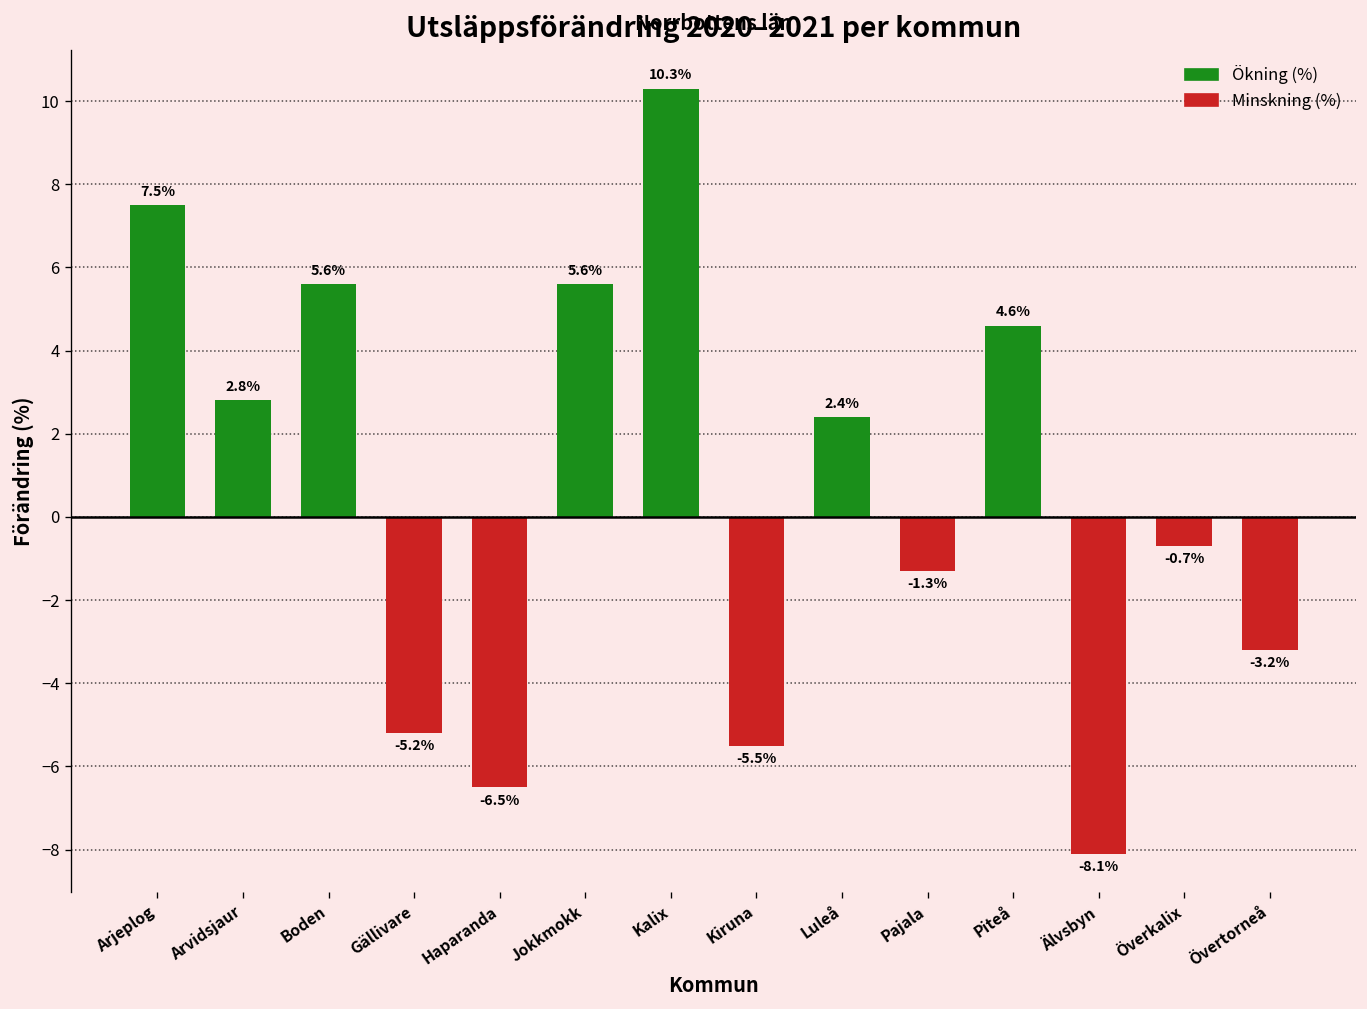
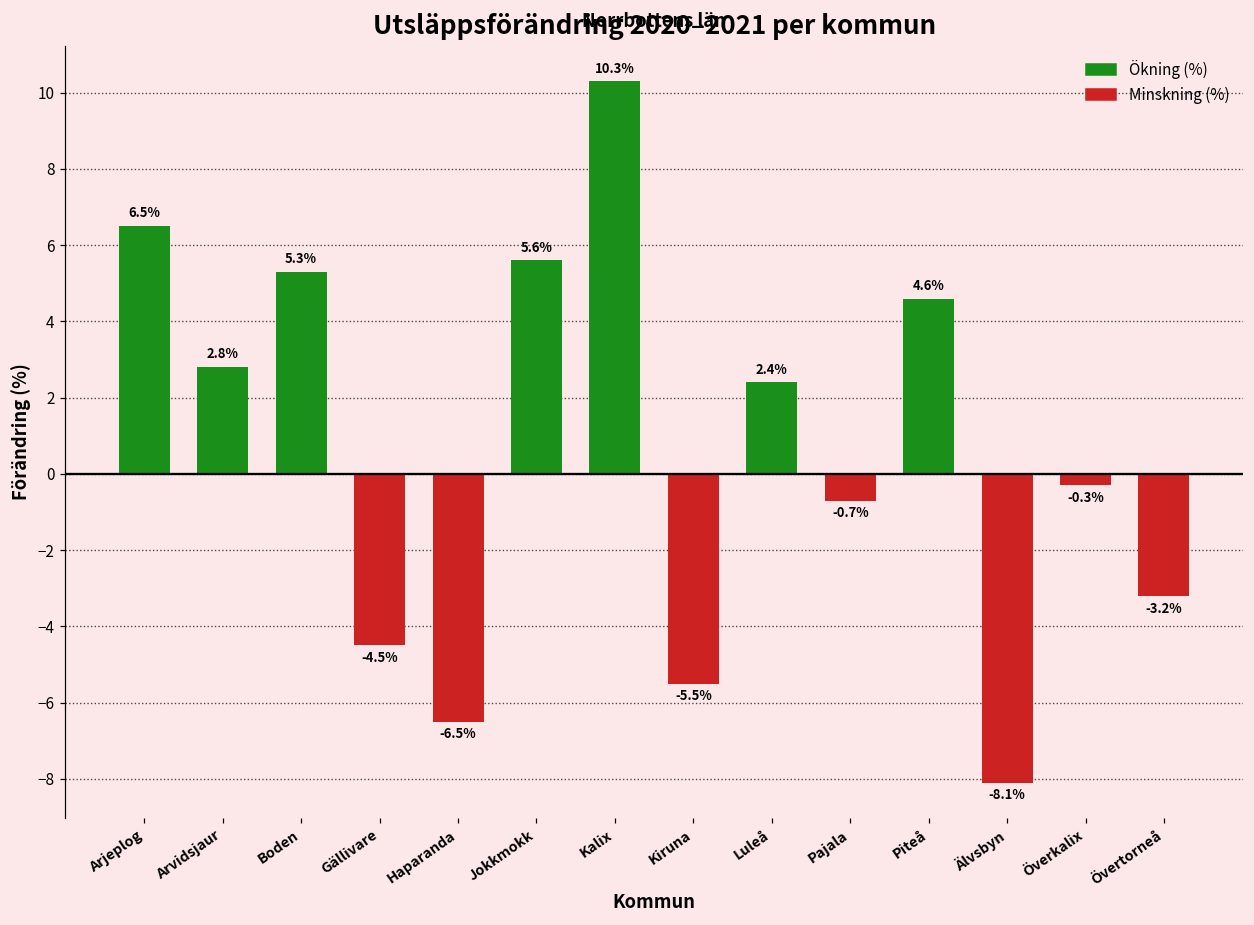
  {
-   "Arjeplog": "7.5%",
+   "Arjeplog": "6.5%",
    "Arvidsjaur": "2.8%",
-   "Boden": "5.6%",
-   "Gällivare": "-5.2%",
+   "Boden": "5.3%",
+   "Gällivare": "-4.5%",
    "Haparanda": "-6.5%",
    "Jokkmokk": "5.6%",
    "Kalix": "10.3%",
    "Kiruna": "-5.5%",
    "Luleå": "2.4%",
-   "Pajala": "-1.3%",
+   "Pajala": "-0.7%",
    "Piteå": "4.6%",
    "Älvsbyn": "-8.1%",
-   "Överkalix": "-0.7%",
+   "Överkalix": "-0.3%",
    "Övertorneå": "-3.2%"
  }
